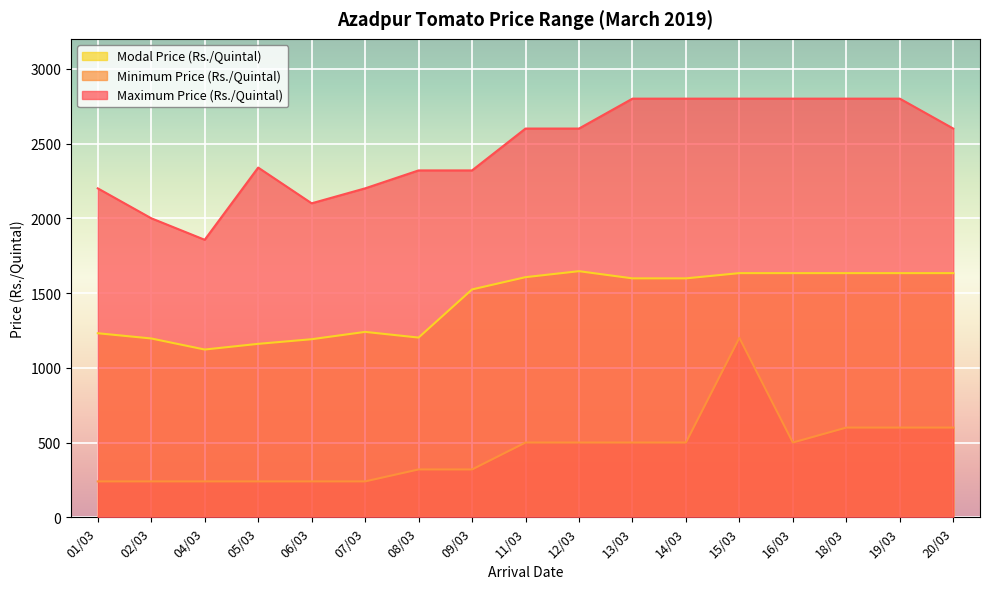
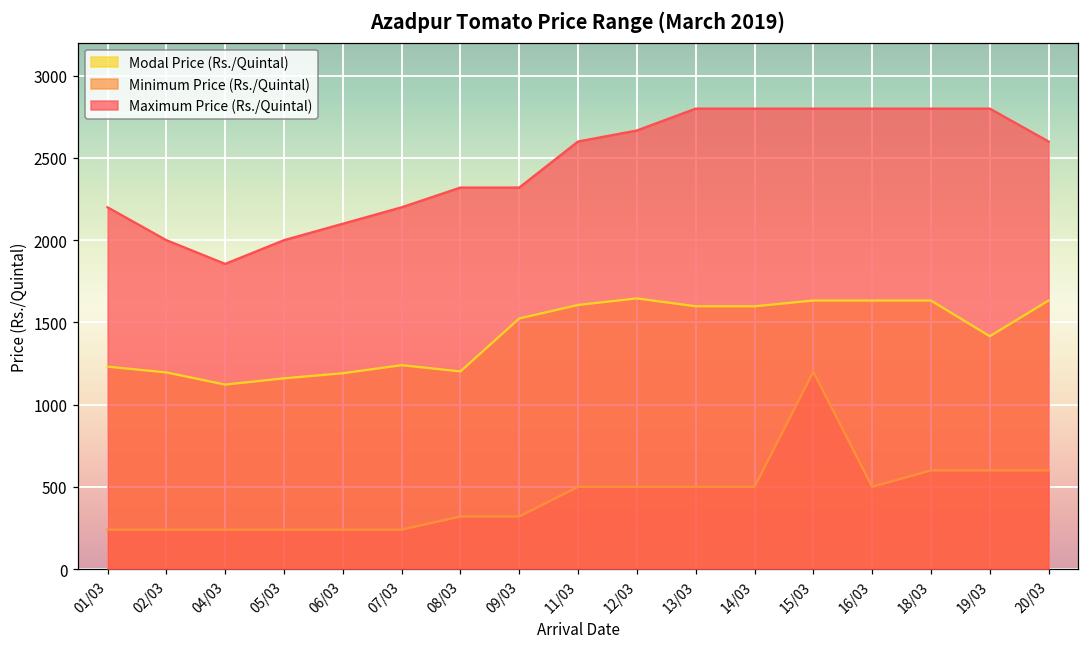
  {
    "Modal Price (Rs./Quintal)": {
      "01/03": 1230,
      "02/03": 1200,
      "04/03": 1120,
      "05/03": 1160,
      "06/03": 1190,
      "07/03": 1240,
      "08/03": 1200,
      "09/03": 1520,
      "11/03": 1610,
      "12/03": 1650,
      "13/03": 1600,
      "14/03": 1600,
      "15/03": 1630,
      "16/03": 1630,
      "18/03": 1630,
-     "19/03": 1630,
+     "19/03": 1420,
      "20/03": 1630
    },
    "Minimum Price (Rs./Quintal)": {
      "01/03": 240,
      "02/03": 240,
      "04/03": 240,
      "05/03": 240,
      "06/03": 240,
      "07/03": 240,
      "08/03": 320,
      "09/03": 320,
      "11/03": 500,
      "12/03": 500,
      "13/03": 500,
      "14/03": 500,
      "15/03": 1200,
      "16/03": 500,
      "18/03": 600,
      "19/03": 600,
      "20/03": 600
    },
    "Maximum Price (Rs./Quintal)": {
      "01/03": 2200,
      "02/03": 2000,
      "04/03": 1860,
-     "05/03": 2340,
+     "05/03": 2000,
      "06/03": 2100,
      "07/03": 2200,
      "08/03": 2320,
      "09/03": 2320,
      "11/03": 2600,
-     "12/03": 2600,
+     "12/03": 2670,
      "13/03": 2800,
      "14/03": 2800,
      "15/03": 2800,
      "16/03": 2800,
      "18/03": 2800,
      "19/03": 2800,
      "20/03": 2600
    }
  }
